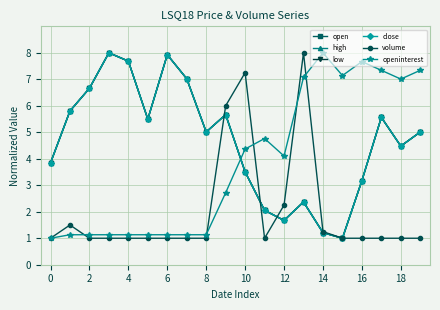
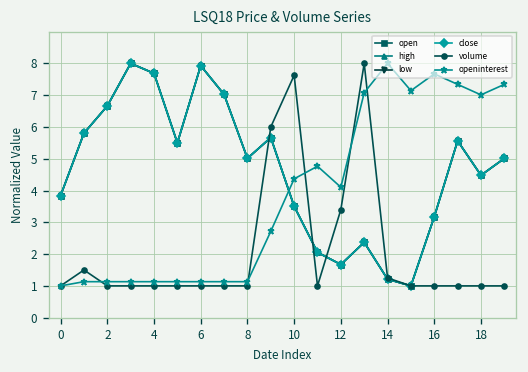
  {
    "volume": {
      "2": 1.0,
      "4": 1.0,
      "6": 1.0,
      "8": 1.0,
-     "10": 7.3,
-     "12": 2.3,
+     "10": 7.6,
+     "12": 3.4,
      "16": 1.0,
      "18": 1.0
    }
  }
